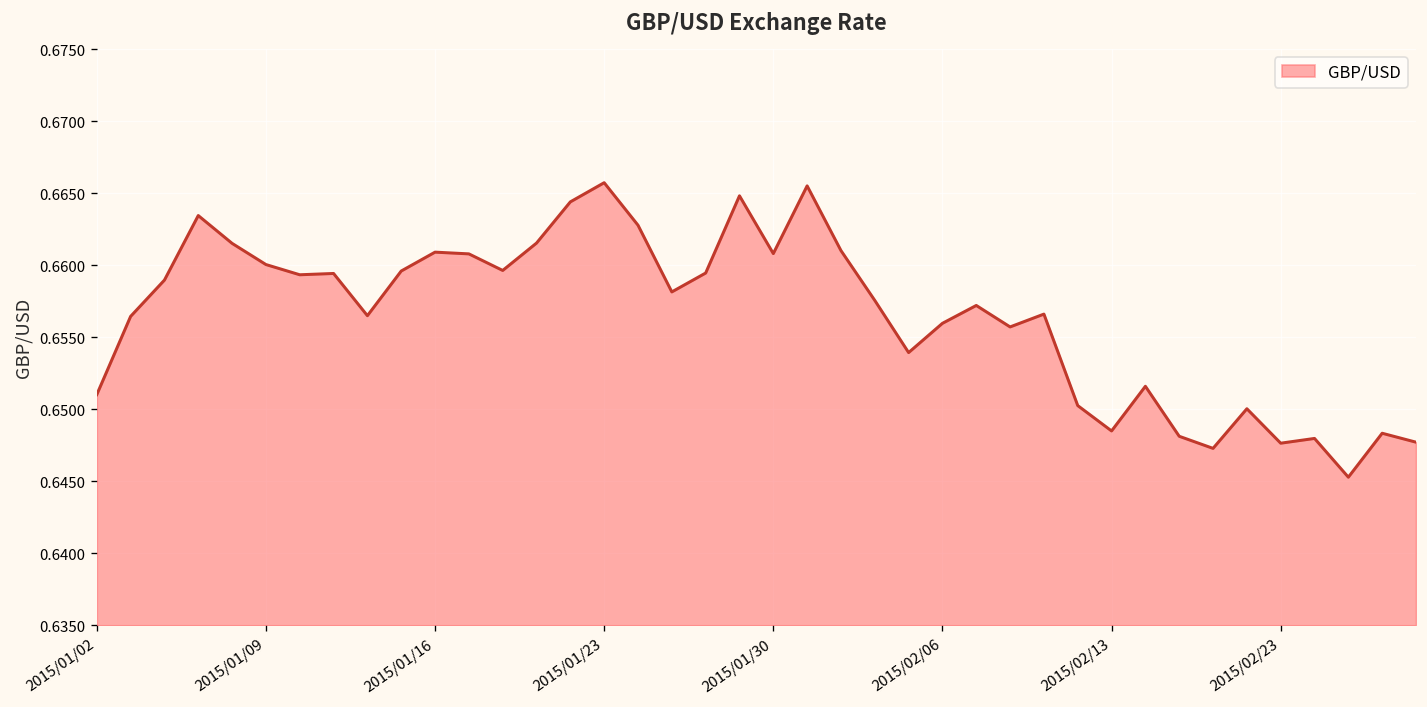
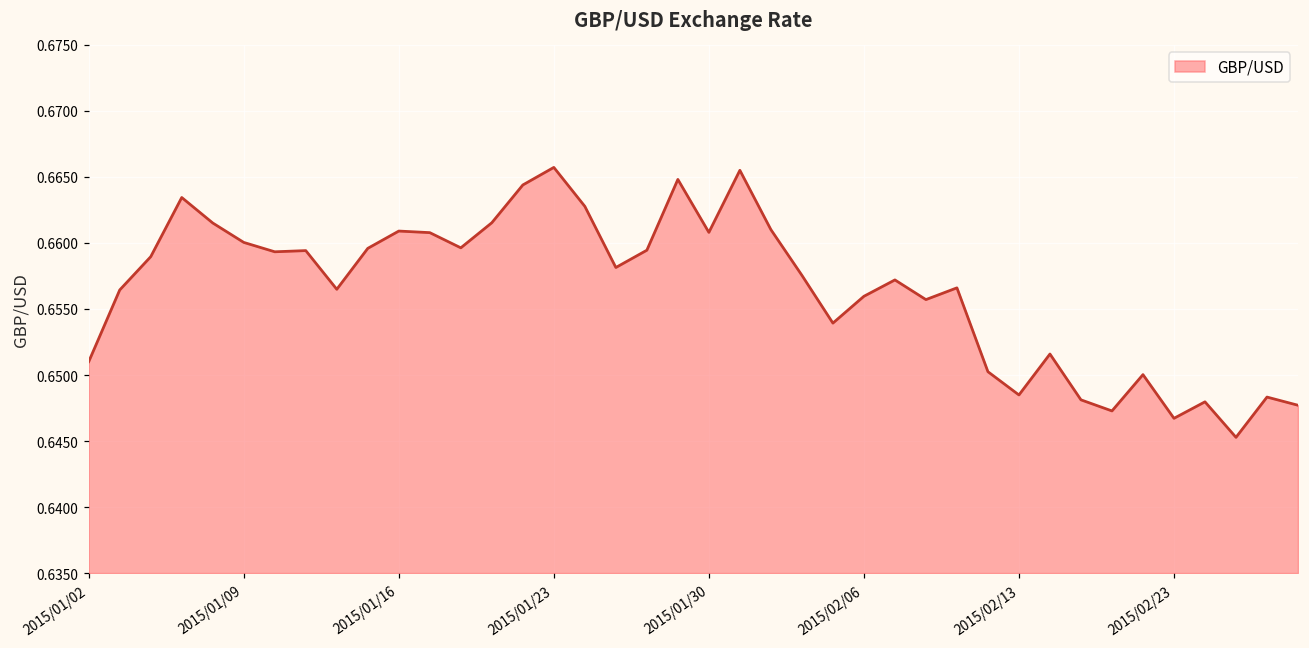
  {
    "2015/01/02": 0.6510,
    "2015/01/09": 0.6600,
    "2015/01/16": 0.6609,
    "2015/01/23": 0.6657,
    "2015/01/30": 0.6608,
    "2015/02/06": 0.6560,
    "2015/02/13": 0.6485,
-   "2015/02/23": 0.6476
+   "2015/02/23": 0.6467
  }
